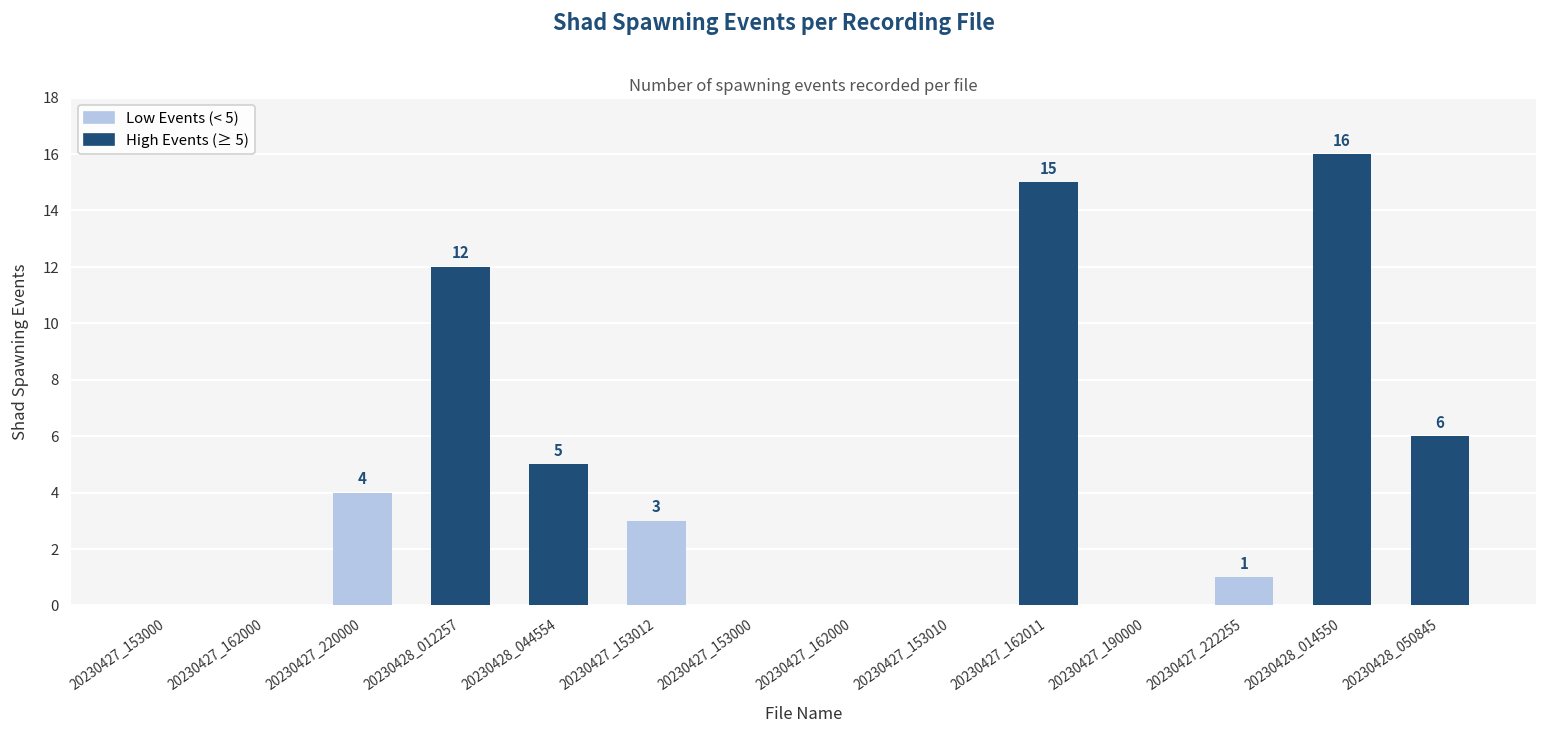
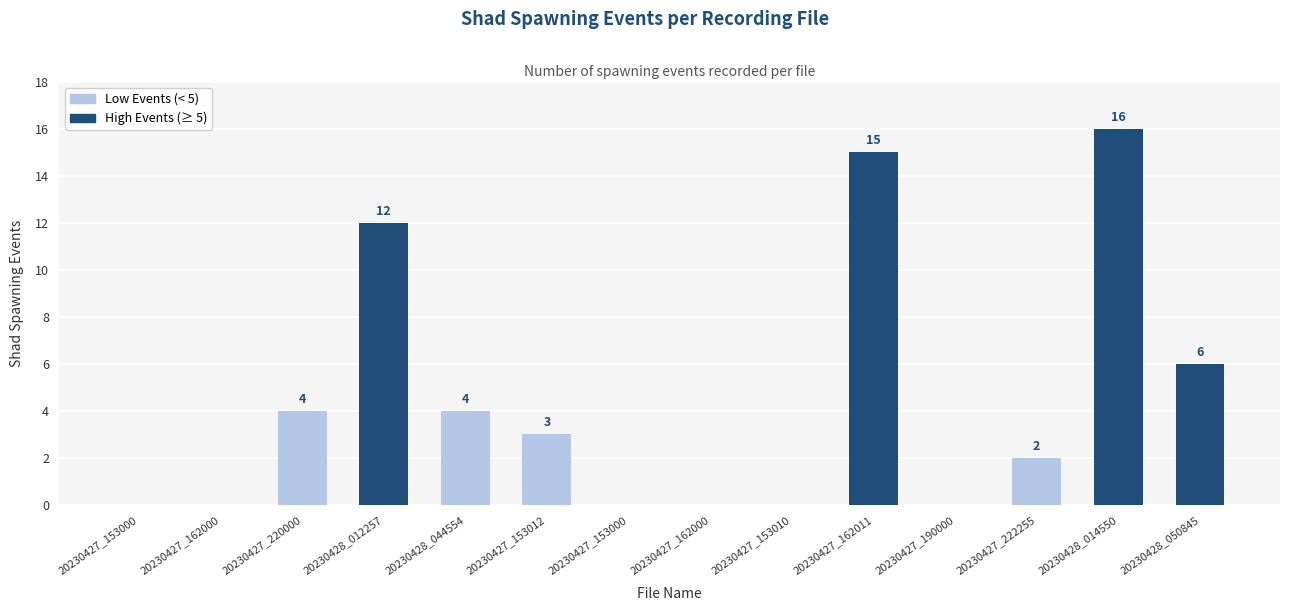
  {
    "20230427_220000": 4,
    "20230428_012257": 12,
-   "20230428_044554": 5,
+   "20230428_044554": 4,
    "20230427_153012": 3,
    "20230427_162011": 15,
-   "20230427_222255": 1,
+   "20230427_222255": 2,
    "20230428_014550": 16,
    "20230428_050845": 6
  }
